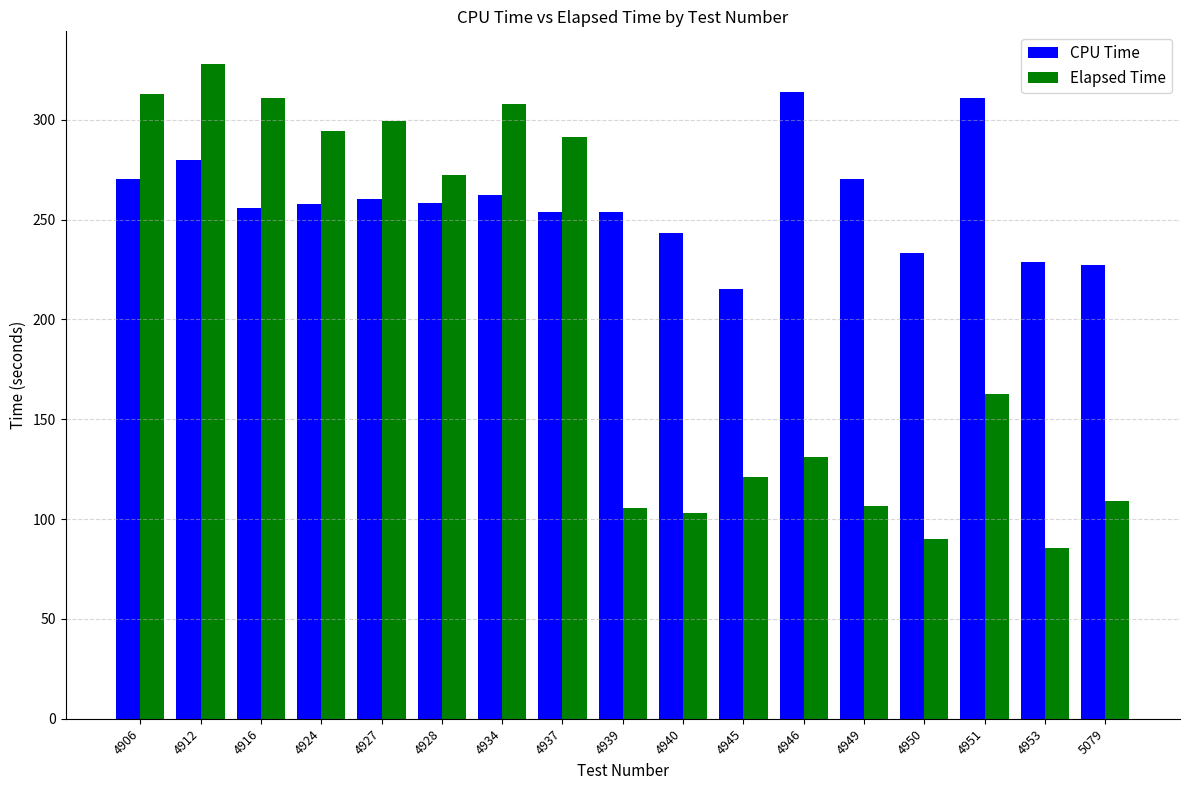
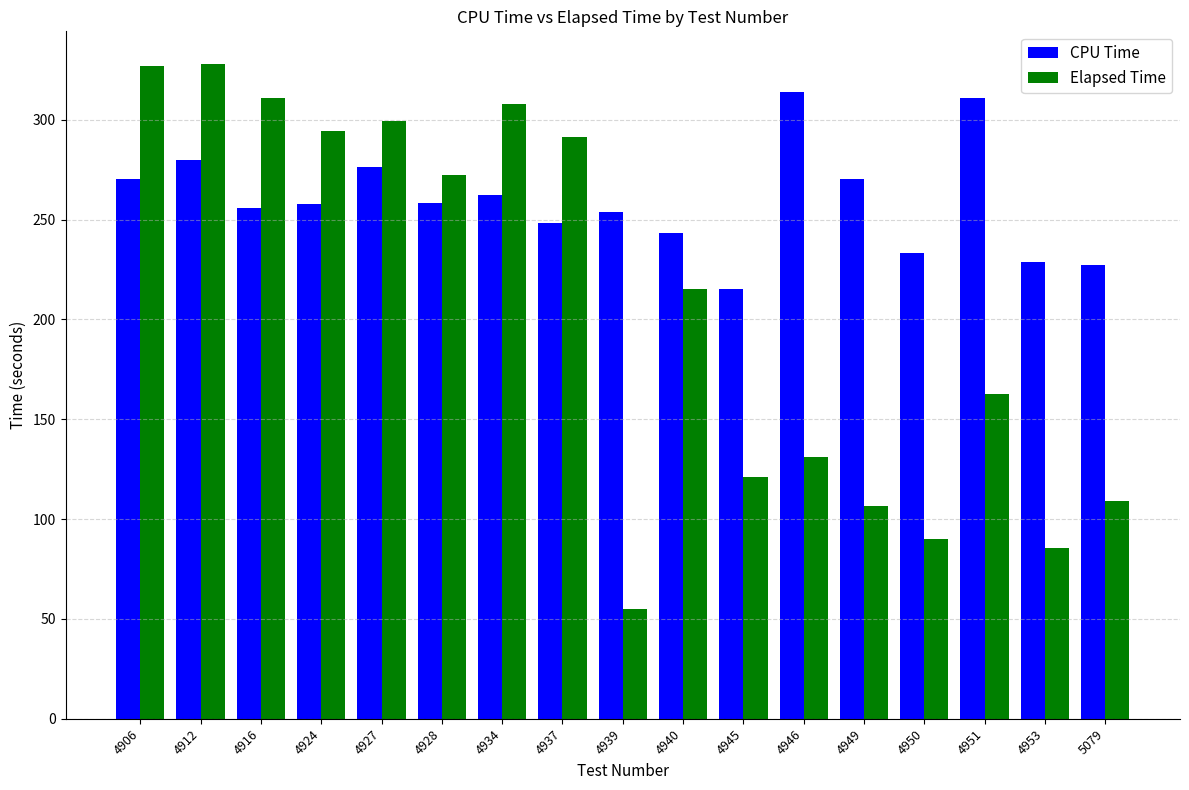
  {
    "CPU Time": {
      "4906": 270,
      "4912": 280,
      "4916": 256,
      "4924": 258,
-     "4927": 260,
+     "4927": 276,
      "4928": 258,
      "4934": 262,
-     "4937": 254,
+     "4937": 248,
      "4939": 254,
      "4940": 243,
      "4945": 215,
      "4946": 314,
      "4949": 270,
      "4950": 233,
      "4951": 311,
      "4953": 229,
      "5079": 227
    },
    "Elapsed Time": {
-     "4906": 313,
+     "4906": 327,
      "4912": 328,
      "4916": 311,
      "4924": 295,
      "4927": 299,
      "4928": 272,
      "4934": 308,
      "4937": 292,
-     "4939": 106,
-     "4940": 103,
+     "4939": 55,
+     "4940": 215,
      "4945": 121,
      "4946": 131,
      "4949": 107,
      "4950": 90,
      "4951": 163,
      "4953": 86,
      "5079": 109
    }
  }
